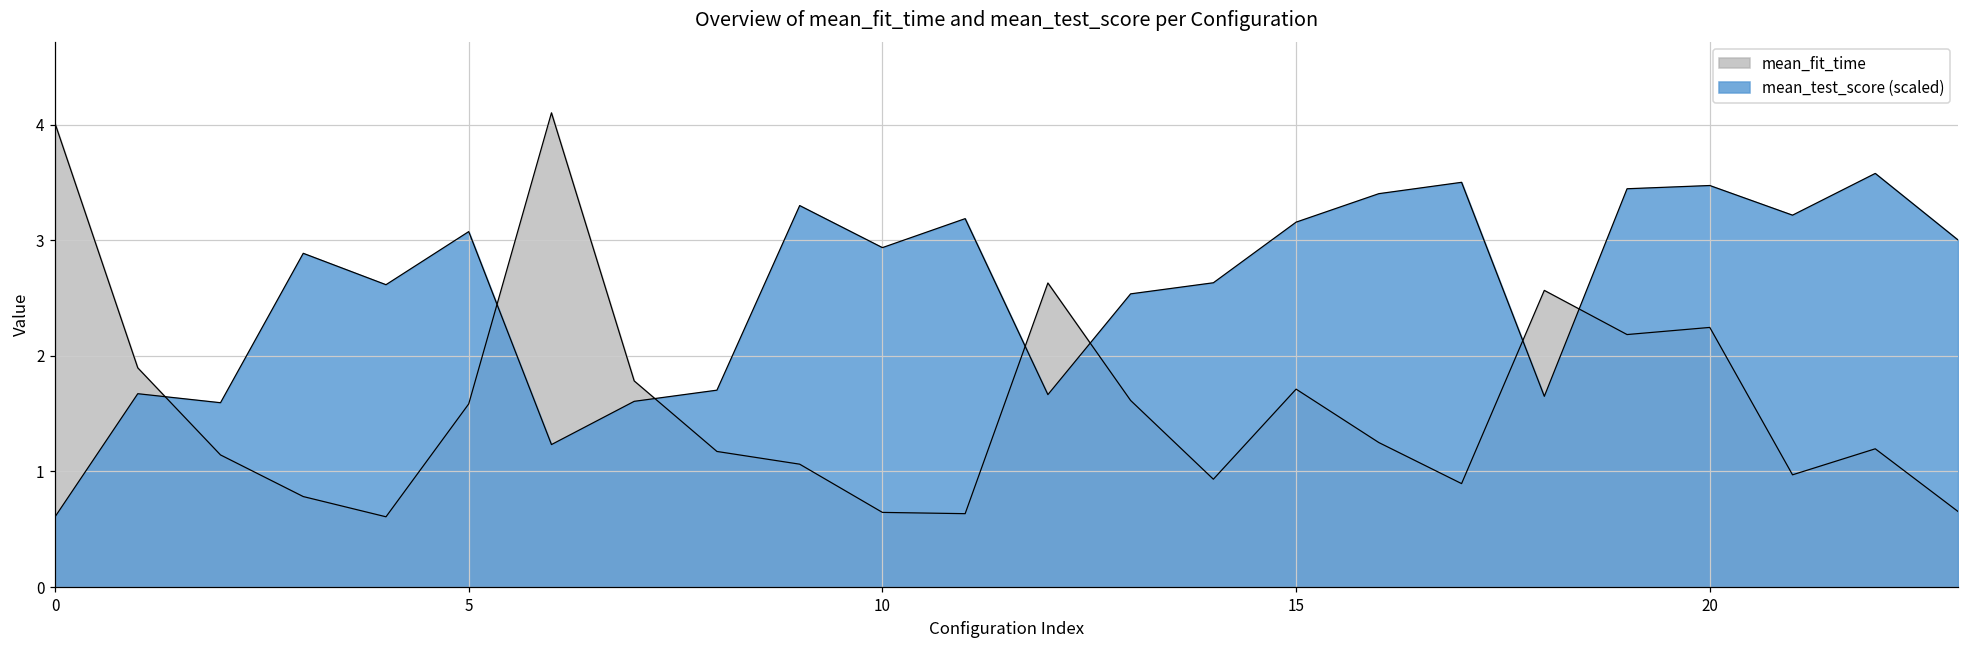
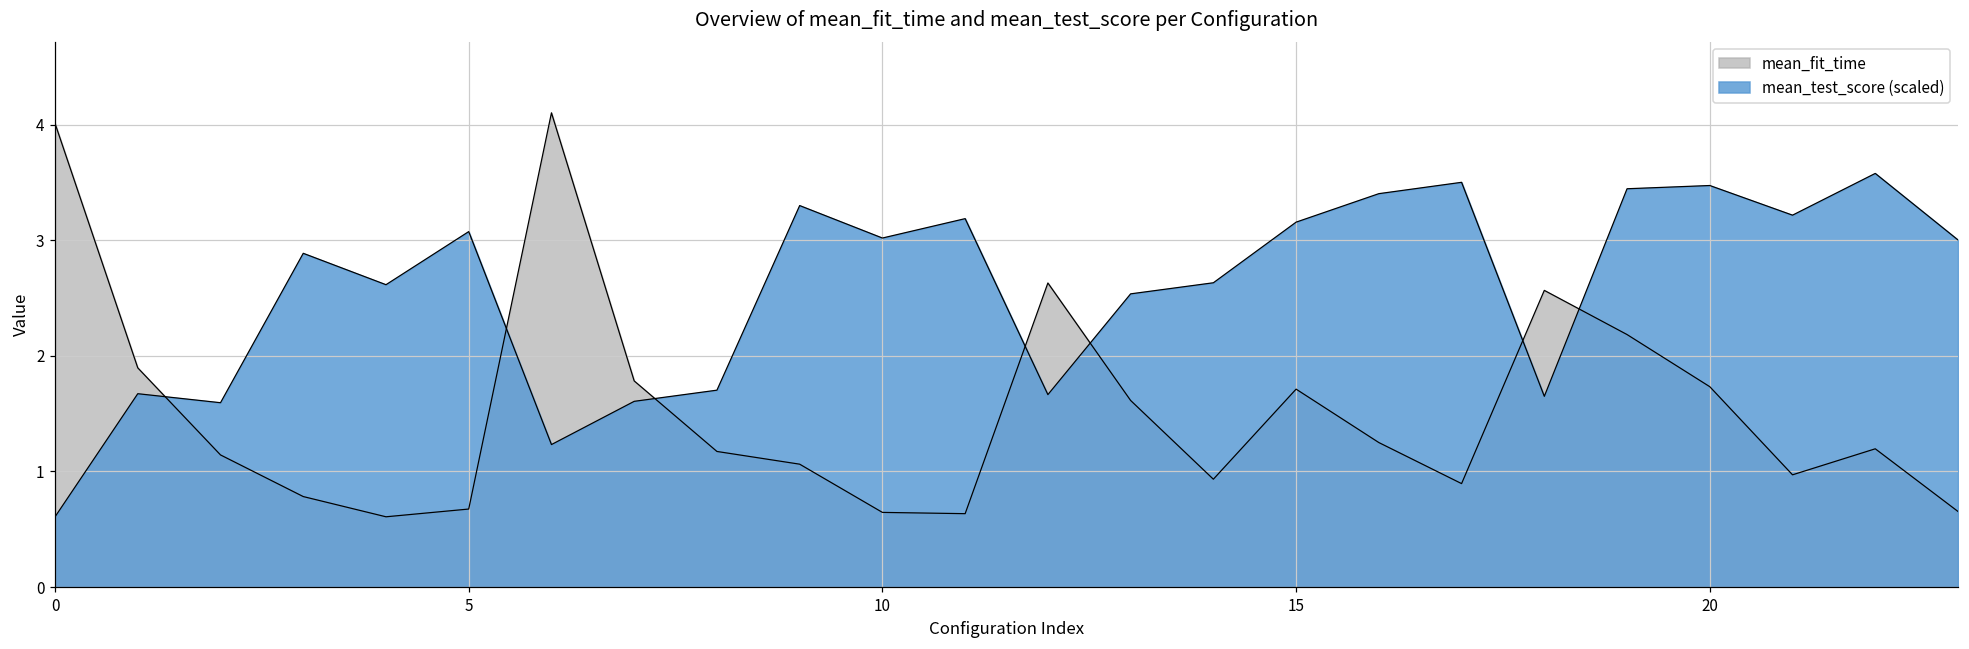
  {
    "mean_fit_time": {
      "0": 4.01,
-     "5": 1.58,
+     "5": 0.67,
      "10": 0.65,
      "15": 1.71,
-     "20": 2.25
+     "20": 1.73
    },
    "mean_test_score (scaled)": {
      "0": 0.61,
      "5": 3.07,
-     "10": 2.94,
+     "10": 3.02,
      "15": 3.16,
      "20": 3.47
    }
  }
